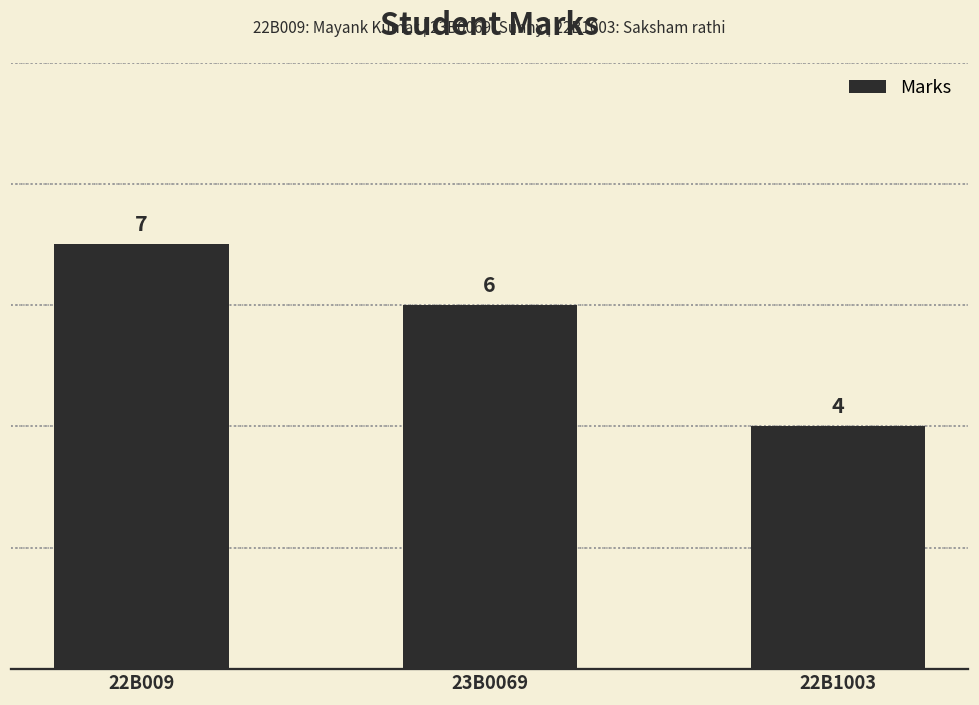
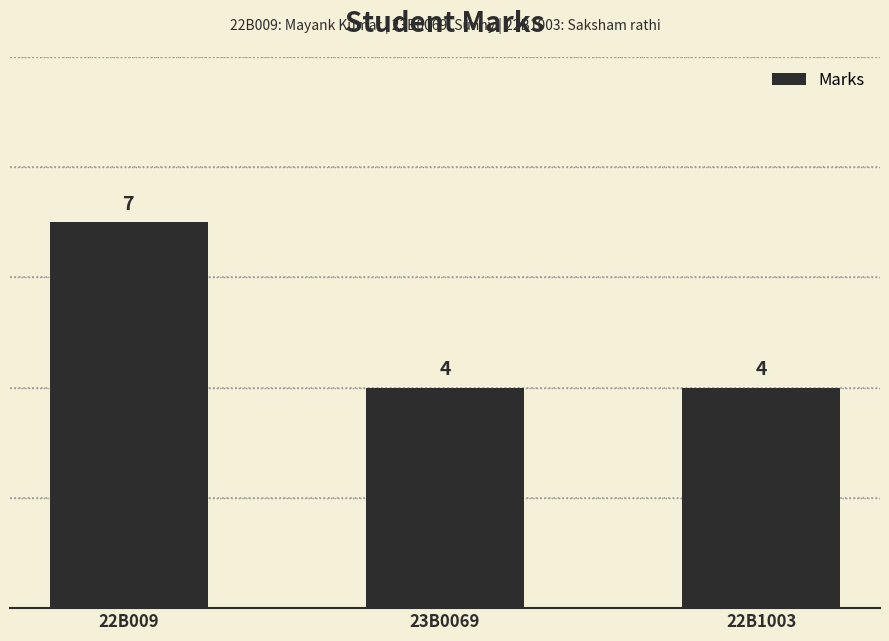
  {
    "22B009": 7,
-   "23B0069": 6,
+   "23B0069": 4,
    "22B1003": 4
  }
